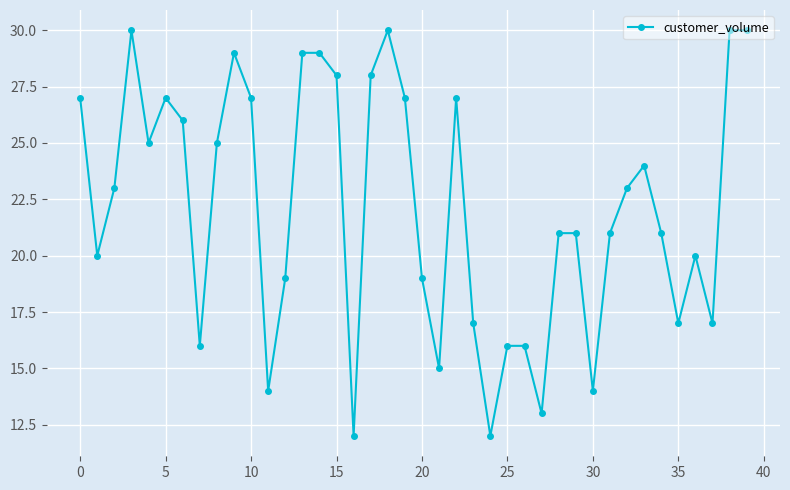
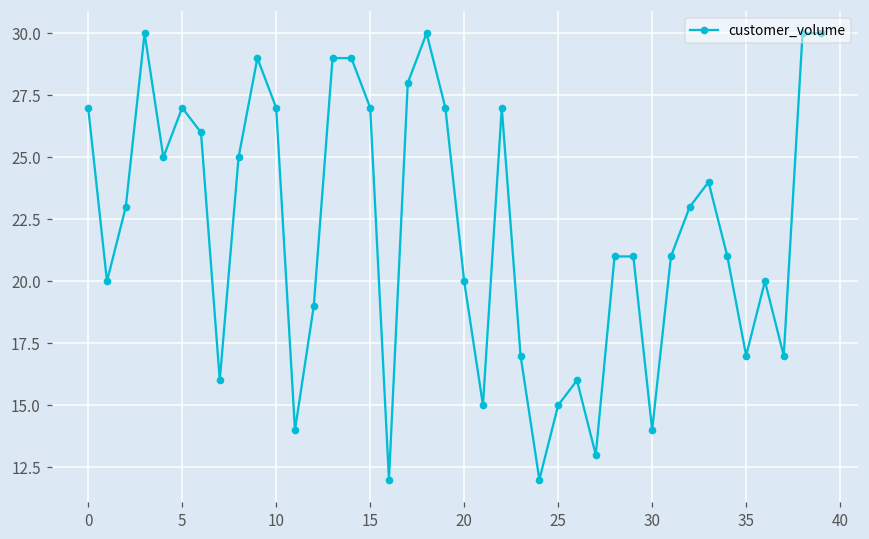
  {
    "0": 27,
    "5": 27,
    "10": 27,
-   "15": 28,
-   "20": 19,
-   "25": 16,
+   "15": 27,
+   "20": 20,
+   "25": 15,
    "30": 14,
    "35": 17
  }
